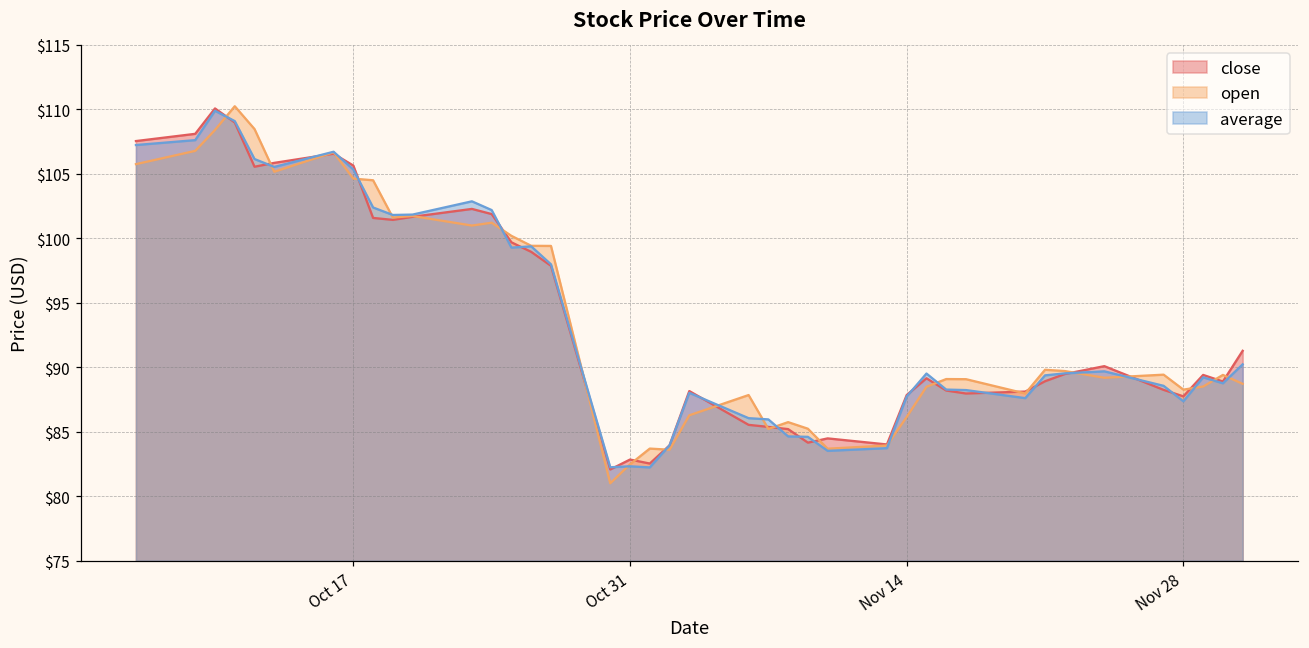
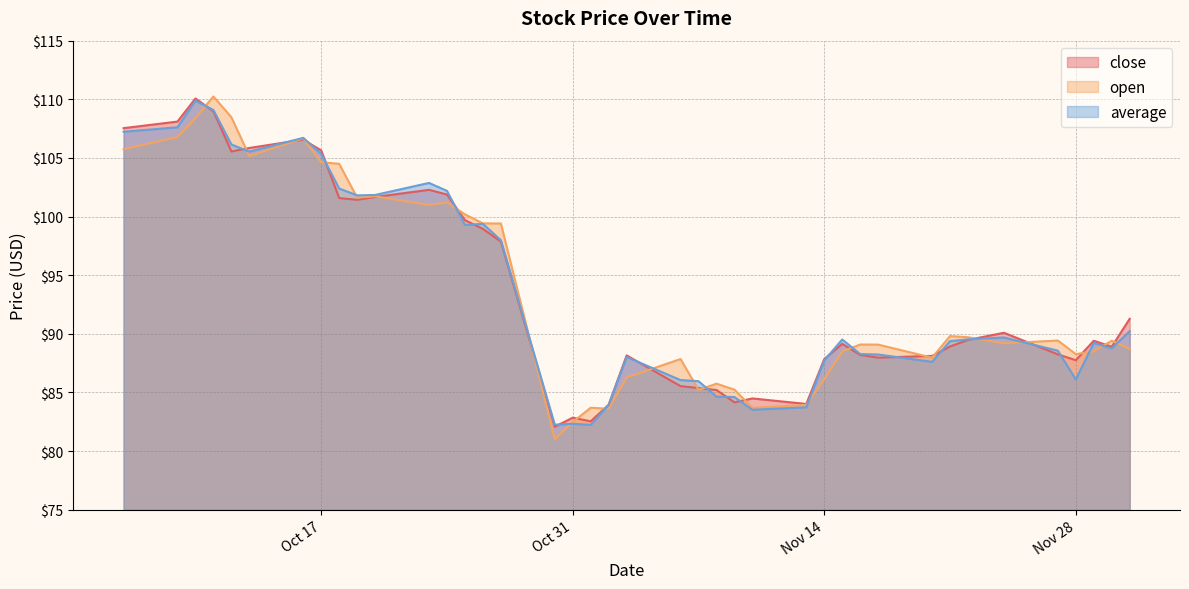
  {
    "average": {
      "Oct 17": "$105.3",
-     "Nov 28": "$87.4"
+     "Nov 28": "$86.1"
    }
  }
